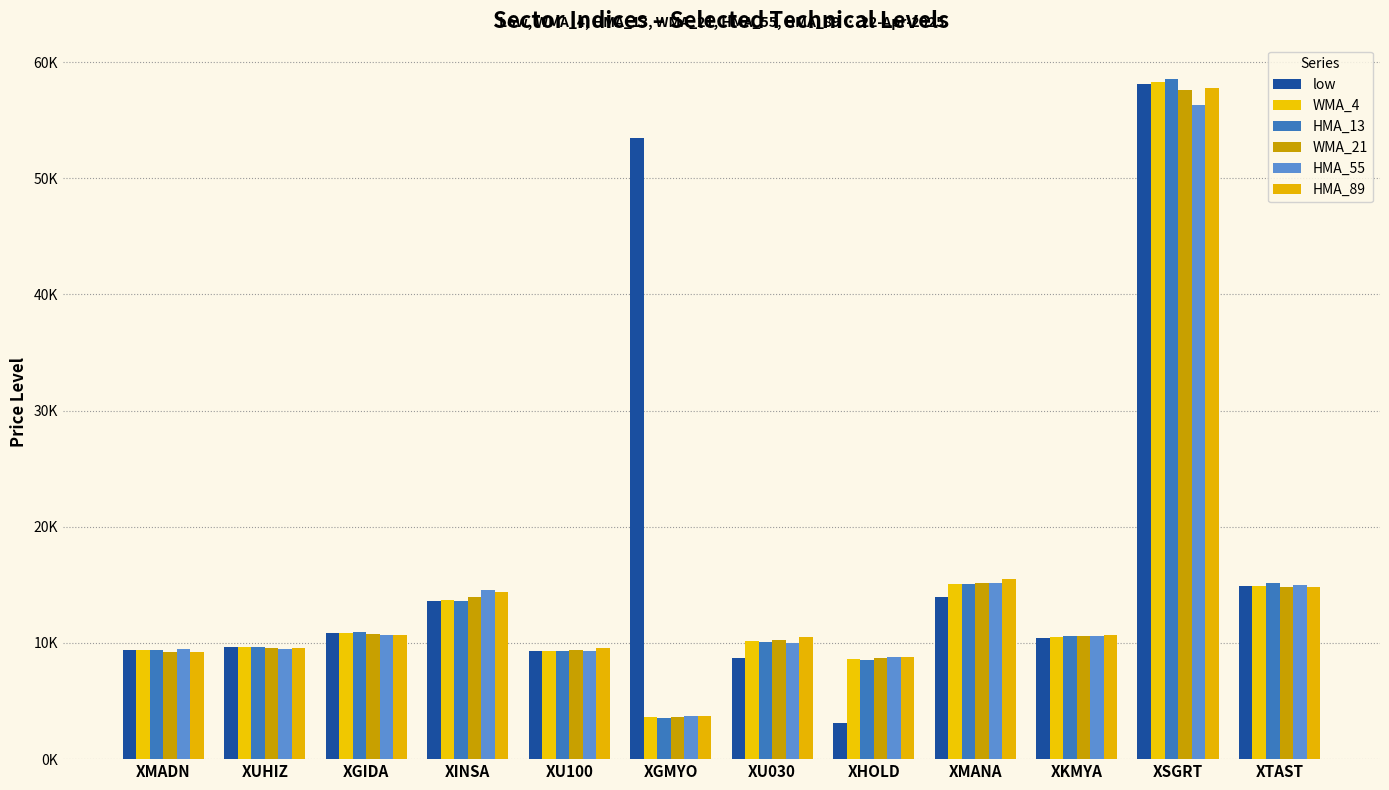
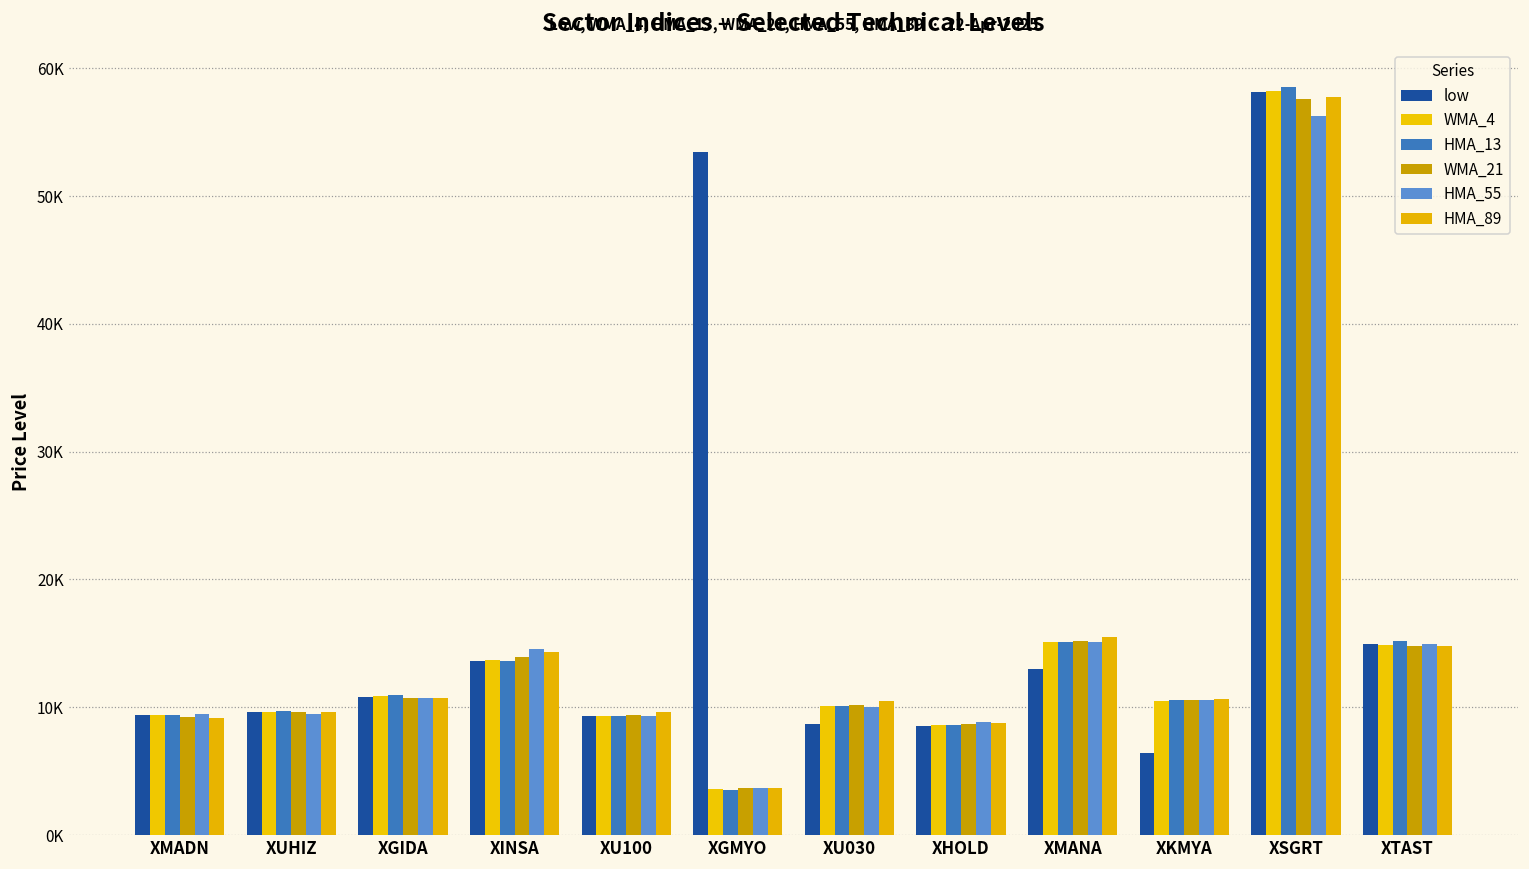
  {
    "low": {
      "XMADN": 9400,
      "XUHIZ": 9600,
      "XGIDA": 10800,
      "XINSA": 13600,
      "XU100": 9300,
      "XGMYO": 53400,
      "XU030": 8700,
-     "XHOLD": 3100,
-     "XMANA": 13900,
-     "XKMYA": 10400,
+     "XHOLD": 8500,
+     "XMANA": 13000,
+     "XKMYA": 6400,
      "XSGRT": 58100,
      "XTAST": 14900
    }
  }
